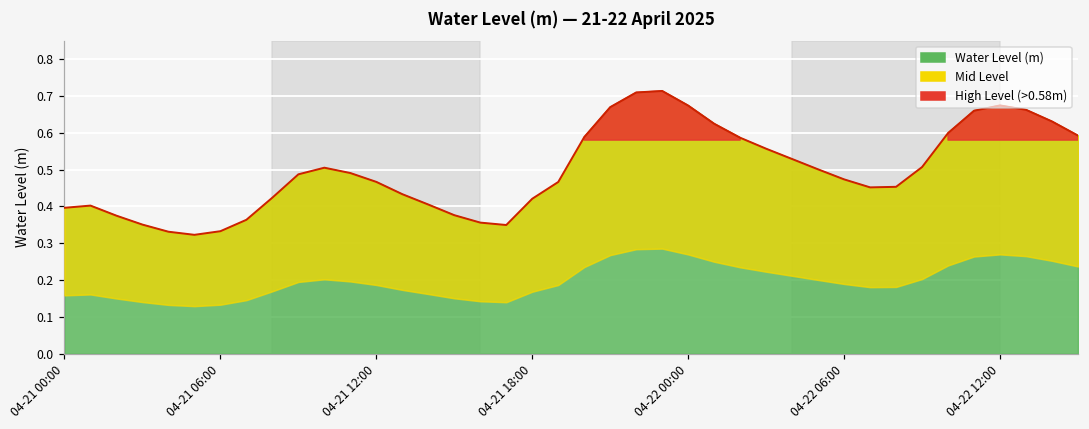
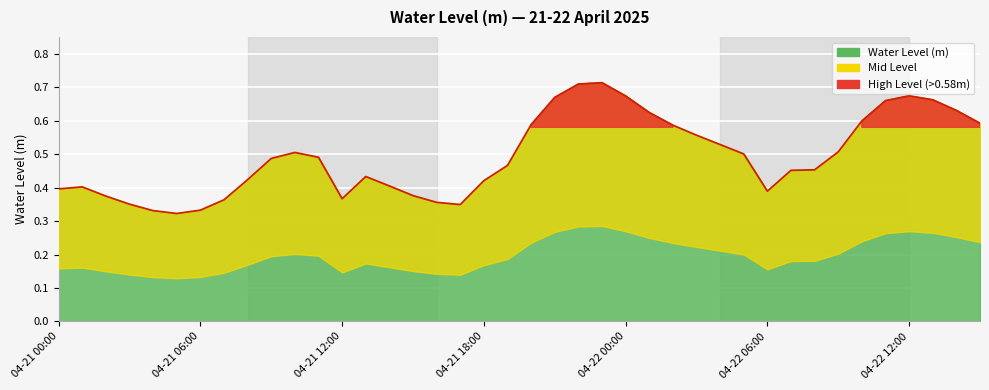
  {
    "04-21 00:00": 0.40,
    "04-21 06:00": 0.33,
-   "04-21 12:00": 0.47,
+   "04-21 12:00": 0.37,
    "04-21 18:00": 0.42,
    "04-22 00:00": 0.67,
-   "04-22 06:00": 0.47,
+   "04-22 06:00": 0.39,
    "04-22 12:00": 0.67
  }
